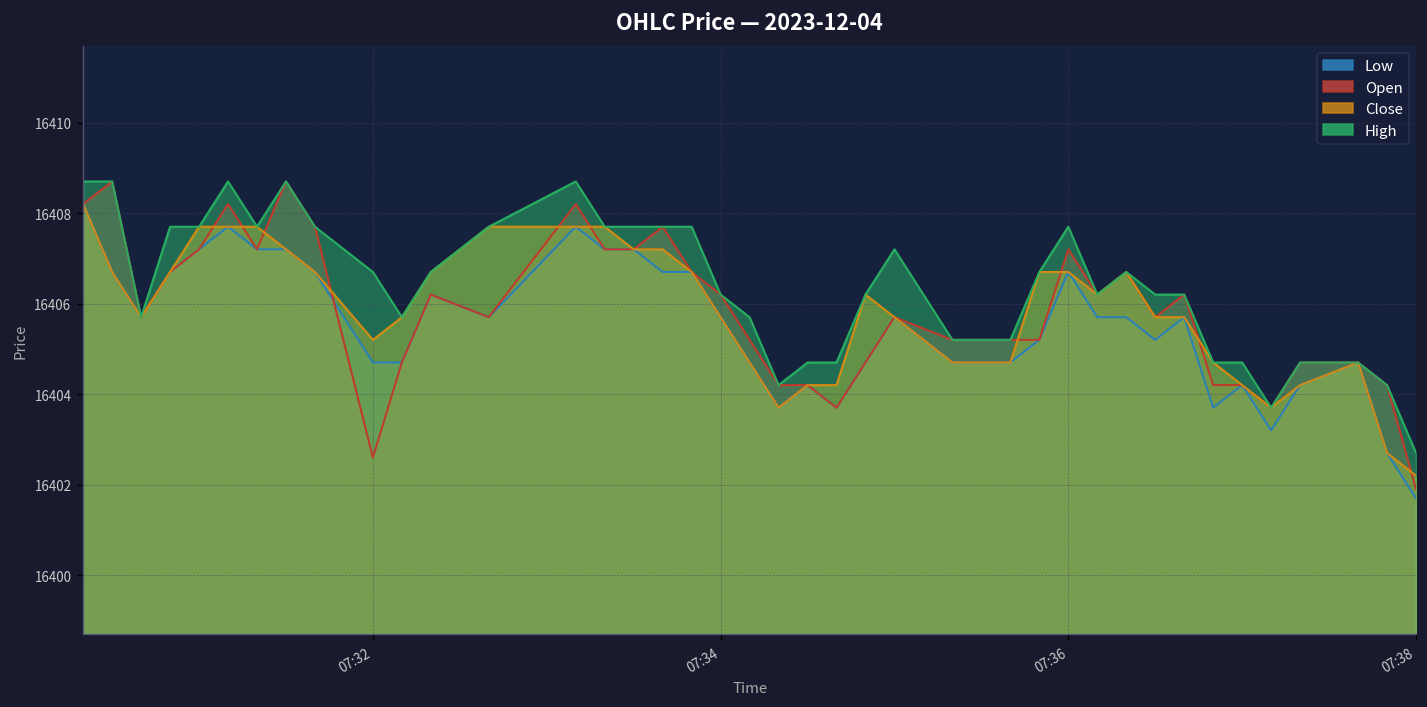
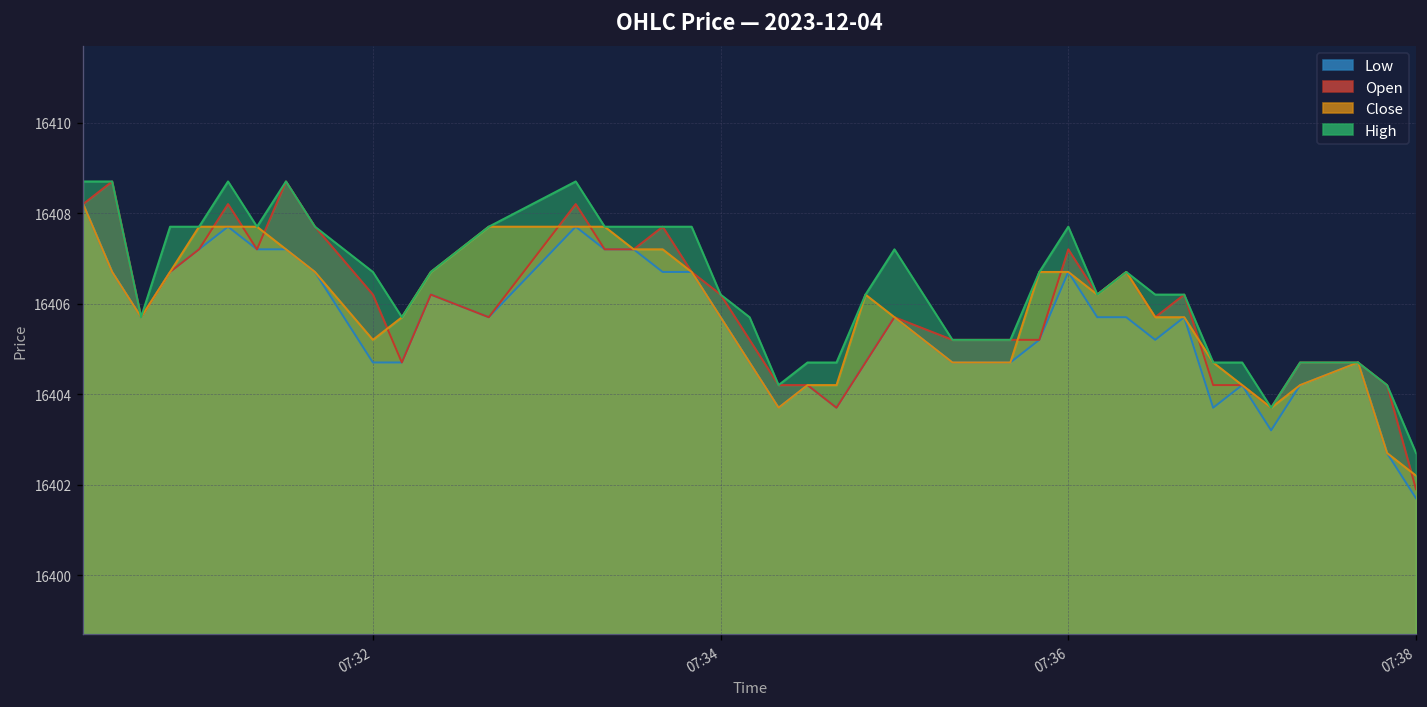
  {
    "Low": {
      "07:32": 16404.7,
      "07:38": 16401.7
    },
    "Open": {
-     "07:32": 16402.6,
+     "07:32": 16406.2,
      "07:36": 16407.2,
      "07:38": 16401.9
    },
    "Close": {
      "07:32": 16405.2,
      "07:38": 16402.2
    },
    "High": {
      "07:32": 16406.7,
      "07:36": 16407.7,
      "07:38": 16402.7
    }
  }
